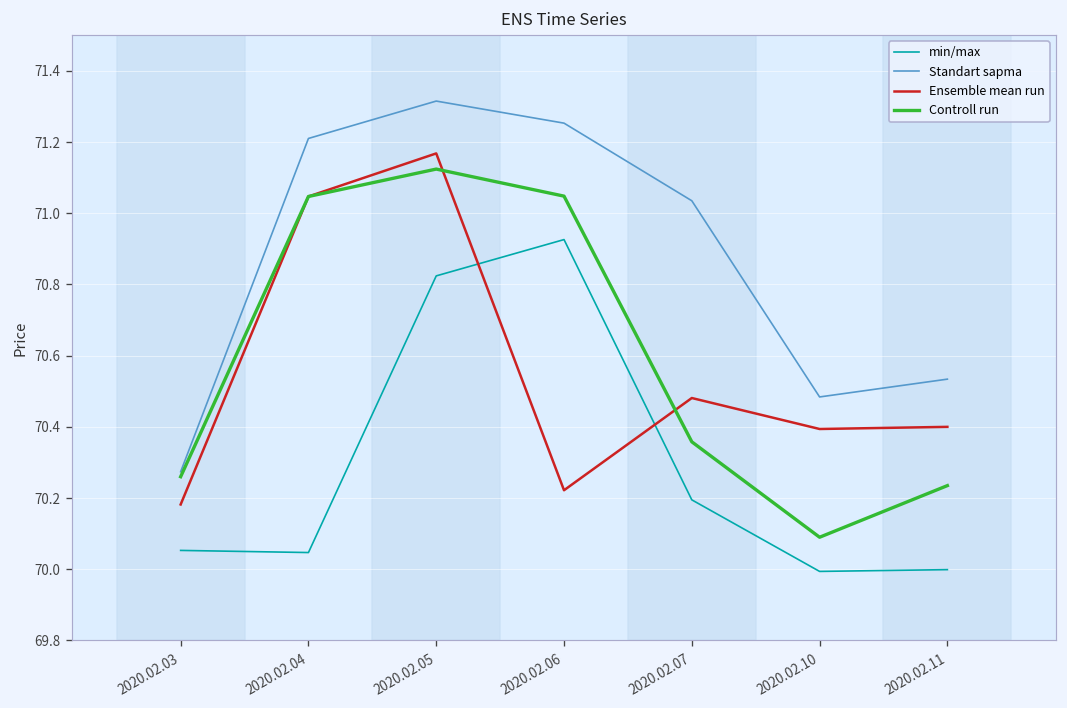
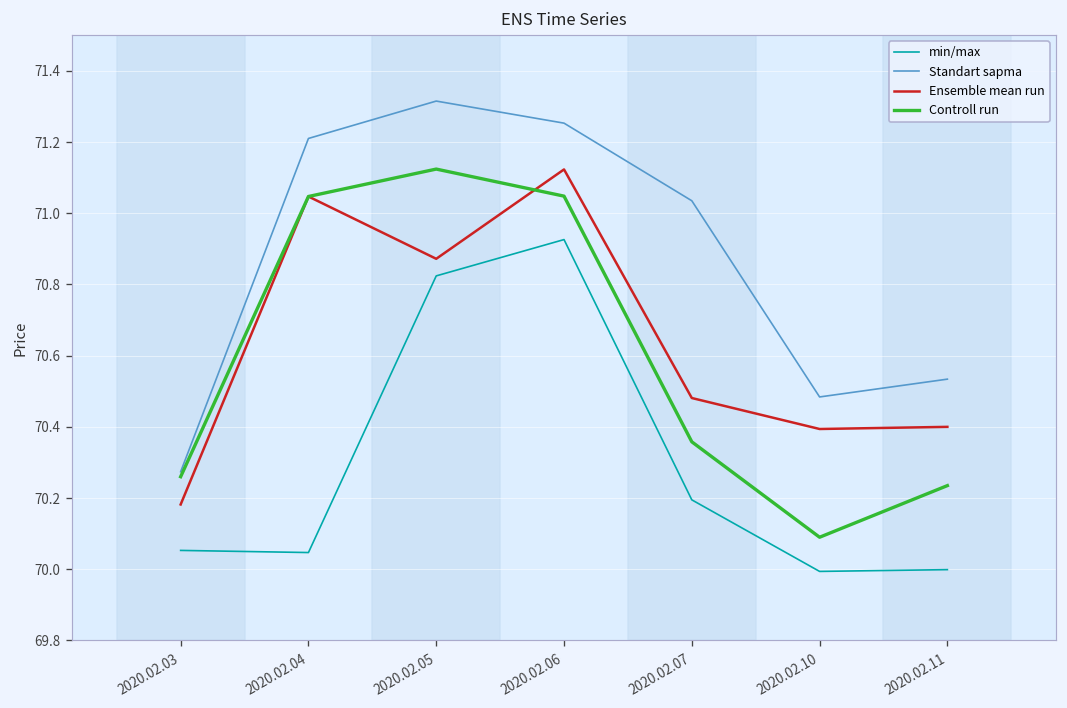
  {
    "min/max": {
      "2020.02.03": 70.05,
      "2020.02.04": 70.05,
      "2020.02.05": 70.82,
      "2020.02.06": 70.93,
      "2020.02.07": 70.20,
      "2020.02.10": 69.99,
      "2020.02.11": 70.00
    },
    "Standart sapma": {
      "2020.02.03": 70.27,
      "2020.02.04": 71.21,
      "2020.02.05": 71.32,
      "2020.02.06": 71.25,
      "2020.02.07": 71.04,
      "2020.02.10": 70.48,
      "2020.02.11": 70.53
    },
    "Ensemble mean run": {
      "2020.02.03": 70.18,
-     "2020.02.05": 71.17,
-     "2020.02.06": 70.22,
+     "2020.02.05": 70.87,
+     "2020.02.06": 71.12,
      "2020.02.07": 70.48,
      "2020.02.10": 70.39,
      "2020.02.11": 70.40
    },
    "Controll run": {
      "2020.02.03": 70.26,
      "2020.02.05": 71.12,
      "2020.02.06": 71.05,
      "2020.02.07": 70.36,
      "2020.02.10": 70.09,
      "2020.02.11": 70.24
    }
  }
